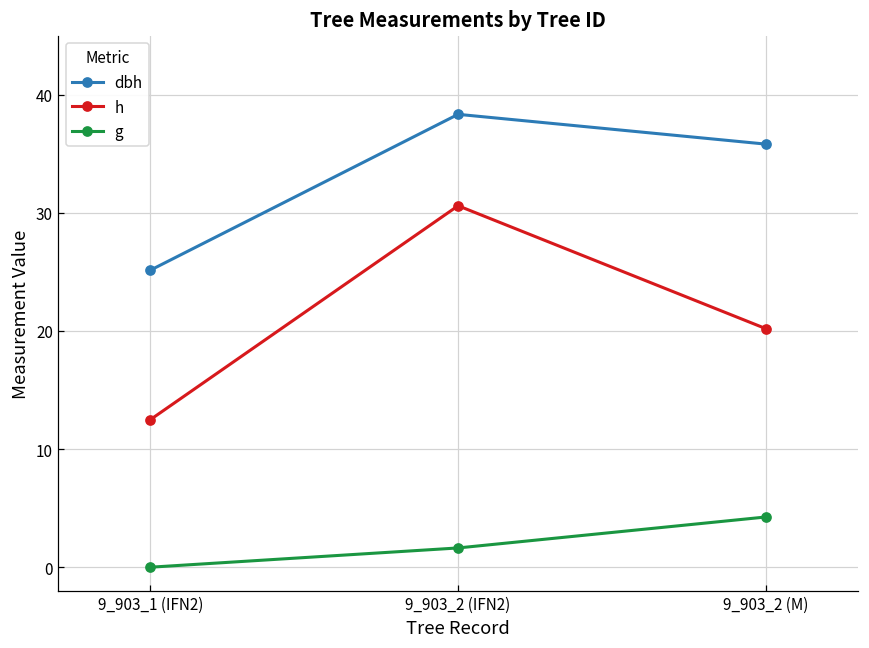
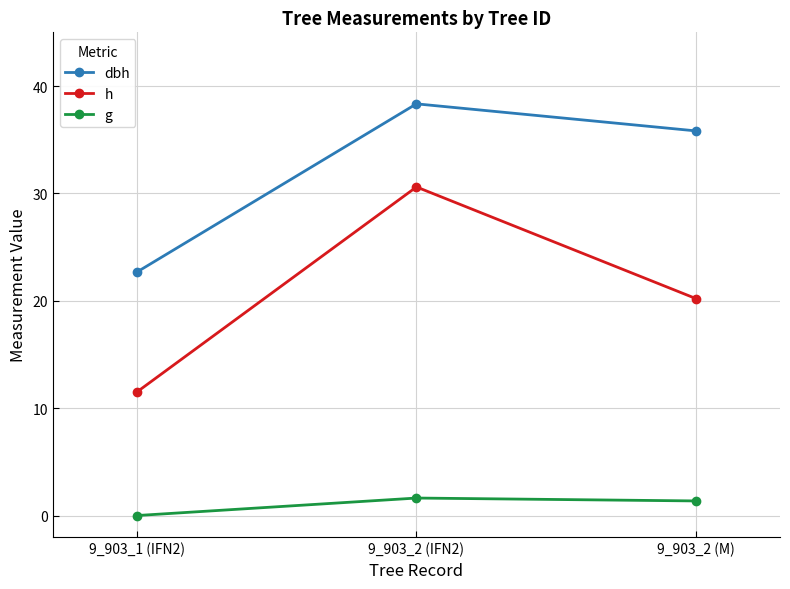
  {
    "dbh": {
-     "9_903_1 (IFN2)": 25.2,
+     "9_903_1 (IFN2)": 22.7,
      "9_903_2 (IFN2)": 38.3,
      "9_903_2 (M)": 35.8
    },
    "h": {
-     "9_903_1 (IFN2)": 12.5,
+     "9_903_1 (IFN2)": 11.5,
      "9_903_2 (IFN2)": 30.6,
      "9_903_2 (M)": 20.2
    },
    "g": {
      "9_903_1 (IFN2)": 0.0,
      "9_903_2 (IFN2)": 1.6,
-     "9_903_2 (M)": 4.3
+     "9_903_2 (M)": 1.4
    }
  }
